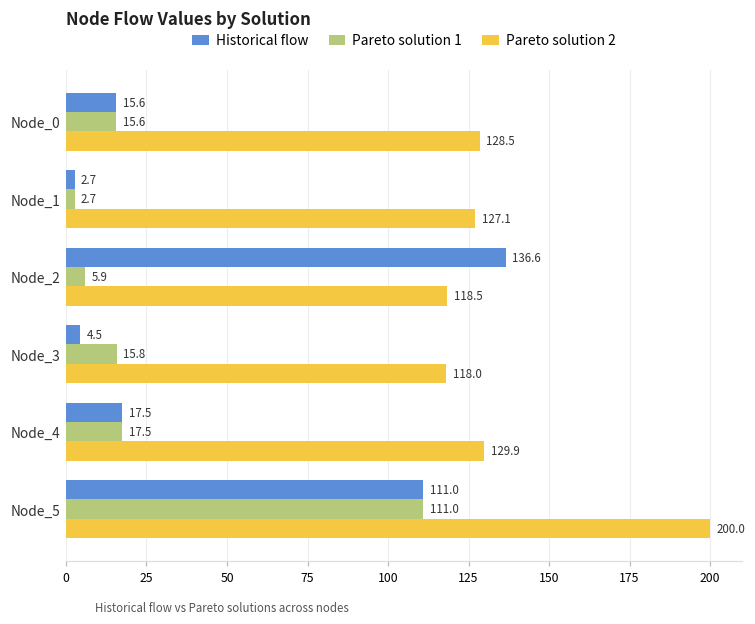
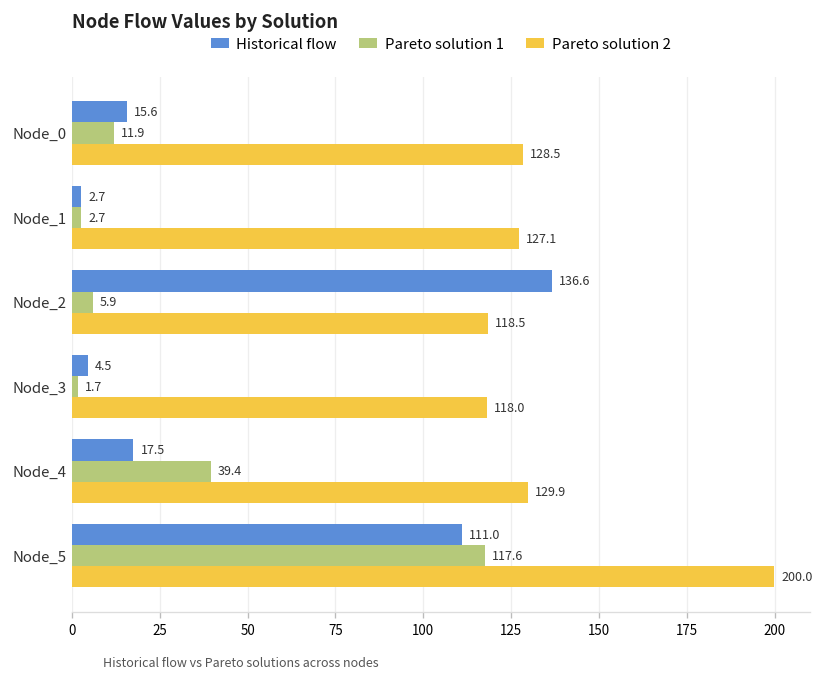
  {
    "Historical flow": {
      "Node_0": 15.6,
      "Node_1": 2.7,
      "Node_2": 136.6,
      "Node_3": 4.5,
      "Node_4": 17.5,
      "Node_5": 111.0
    },
    "Pareto solution 1": {
-     "Node_0": 15.6,
+     "Node_0": 11.9,
      "Node_1": 2.7,
      "Node_2": 5.9,
-     "Node_3": 15.8,
-     "Node_4": 17.5,
-     "Node_5": 111.0
+     "Node_3": 1.7,
+     "Node_4": 39.4,
+     "Node_5": 117.6
    },
    "Pareto solution 2": {
      "Node_0": 128.5,
      "Node_1": 127.1,
      "Node_2": 118.5,
      "Node_3": 118.0,
      "Node_4": 129.9,
      "Node_5": 200.0
    }
  }
